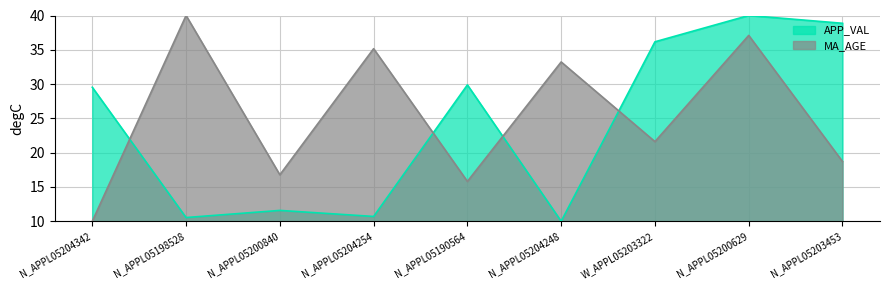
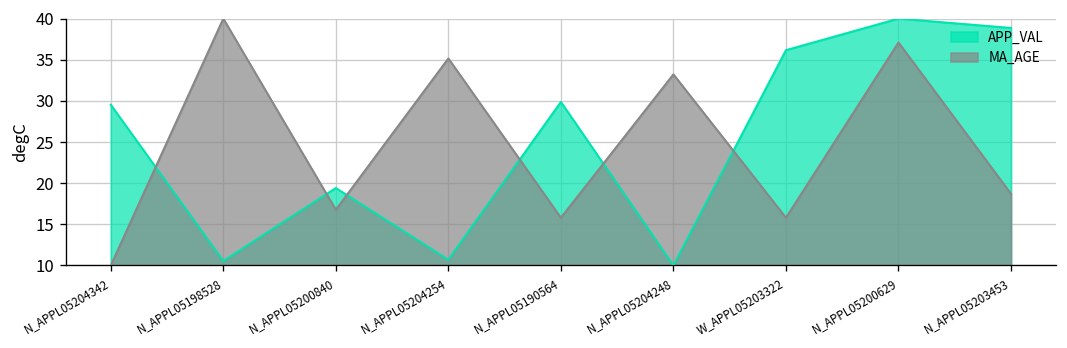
  {
    "APP_VAL": {
      "N_APPL05204342": 30,
      "N_APPL05198528": 11,
-     "N_APPL05200840": 12,
+     "N_APPL05200840": 19,
      "N_APPL05204254": 11,
      "N_APPL05190564": 30,
      "N_APPL05204248": 10,
      "W_APPL05203322": 36,
      "N_APPL05200629": 40,
      "N_APPL05203453": 39
    },
    "MA_AGE": {
      "N_APPL05204342": 10,
      "N_APPL05198528": 40,
      "N_APPL05200840": 17,
      "N_APPL05204254": 35,
      "N_APPL05190564": 16,
      "N_APPL05204248": 33,
-     "W_APPL05203322": 22,
+     "W_APPL05203322": 16,
      "N_APPL05200629": 37,
      "N_APPL05203453": 19
    }
  }
